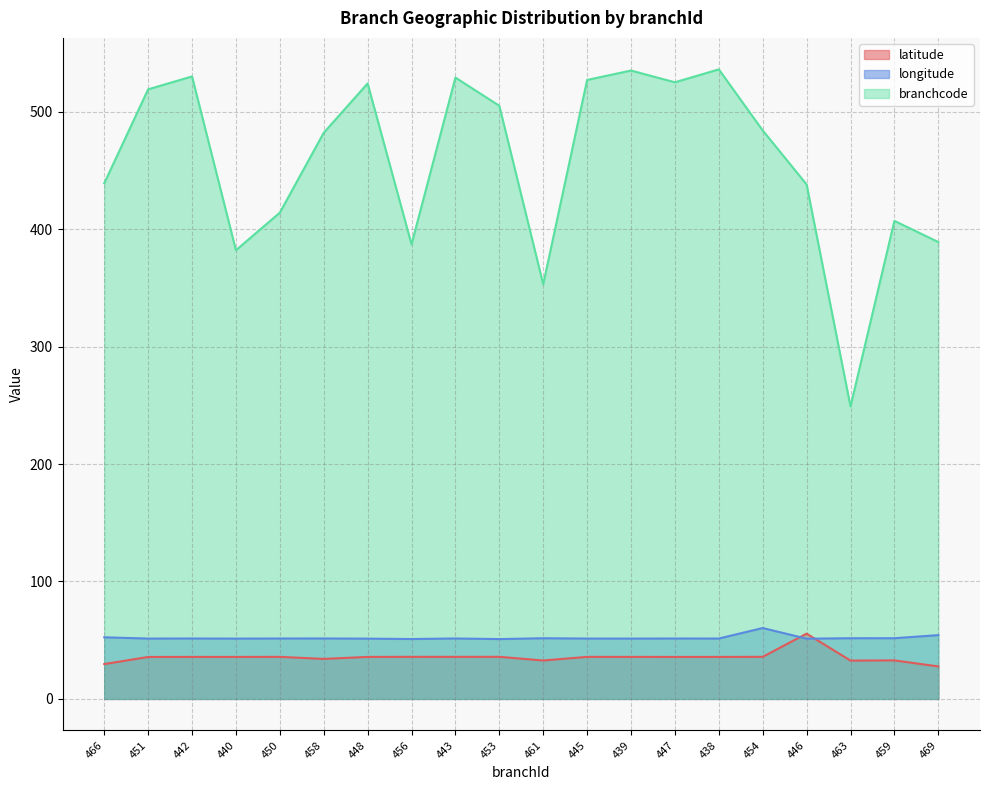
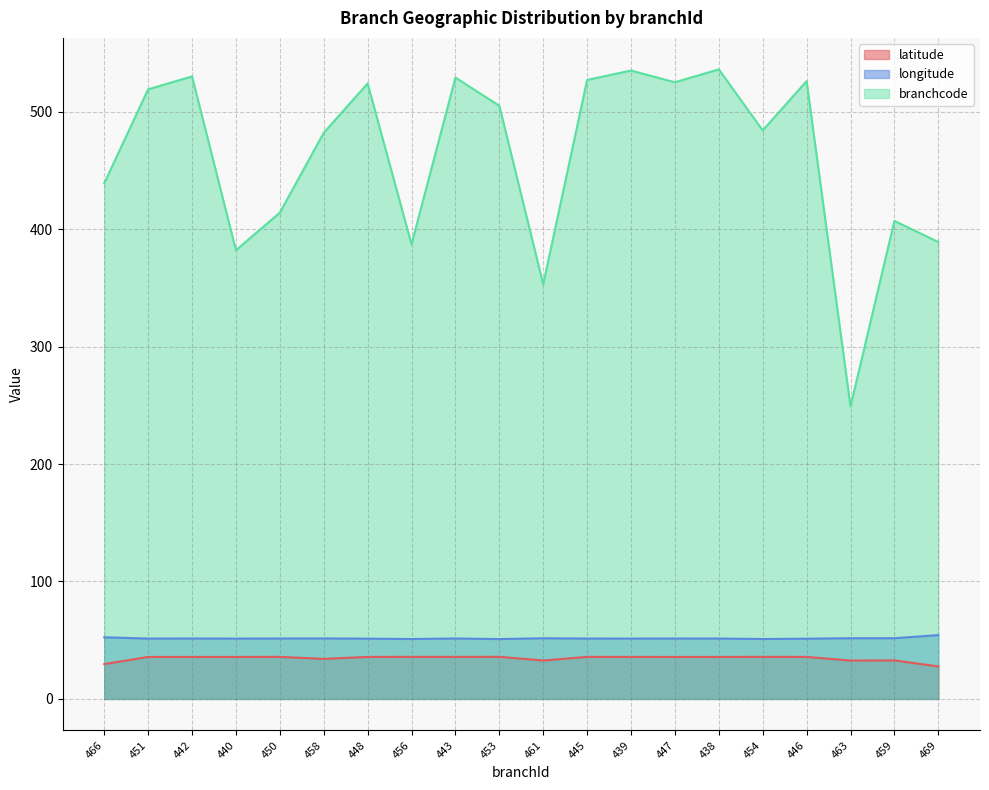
  {
    "latitude": {
      "466": 30,
      "451": 36,
      "442": 36,
      "440": 36,
      "450": 36,
      "458": 34,
      "448": 36,
      "456": 36,
      "443": 36,
      "453": 36,
      "461": 33,
      "445": 36,
      "439": 36,
      "447": 36,
      "438": 36,
      "454": 36,
-     "446": 56,
+     "446": 36,
      "463": 33,
      "459": 33,
      "469": 28
    },
    "longitude": {
      "466": 52,
      "451": 51,
      "442": 51,
      "440": 51,
      "450": 51,
      "458": 51,
      "448": 51,
      "456": 51,
      "443": 51,
      "453": 51,
      "461": 52,
      "445": 51,
      "439": 51,
      "447": 51,
      "438": 51,
-     "454": 60,
+     "454": 51,
      "446": 51,
      "463": 52,
      "459": 52,
      "469": 54
    },
    "branchcode": {
      "466": 439,
      "451": 519,
      "442": 530,
      "440": 382,
      "450": 414,
      "458": 482,
      "448": 524,
      "456": 387,
      "443": 529,
      "453": 505,
      "461": 353,
      "445": 527,
      "439": 535,
      "447": 525,
      "438": 536,
      "454": 484,
-     "446": 438,
+     "446": 526,
      "463": 249,
      "459": 407,
      "469": 389
    }
  }
